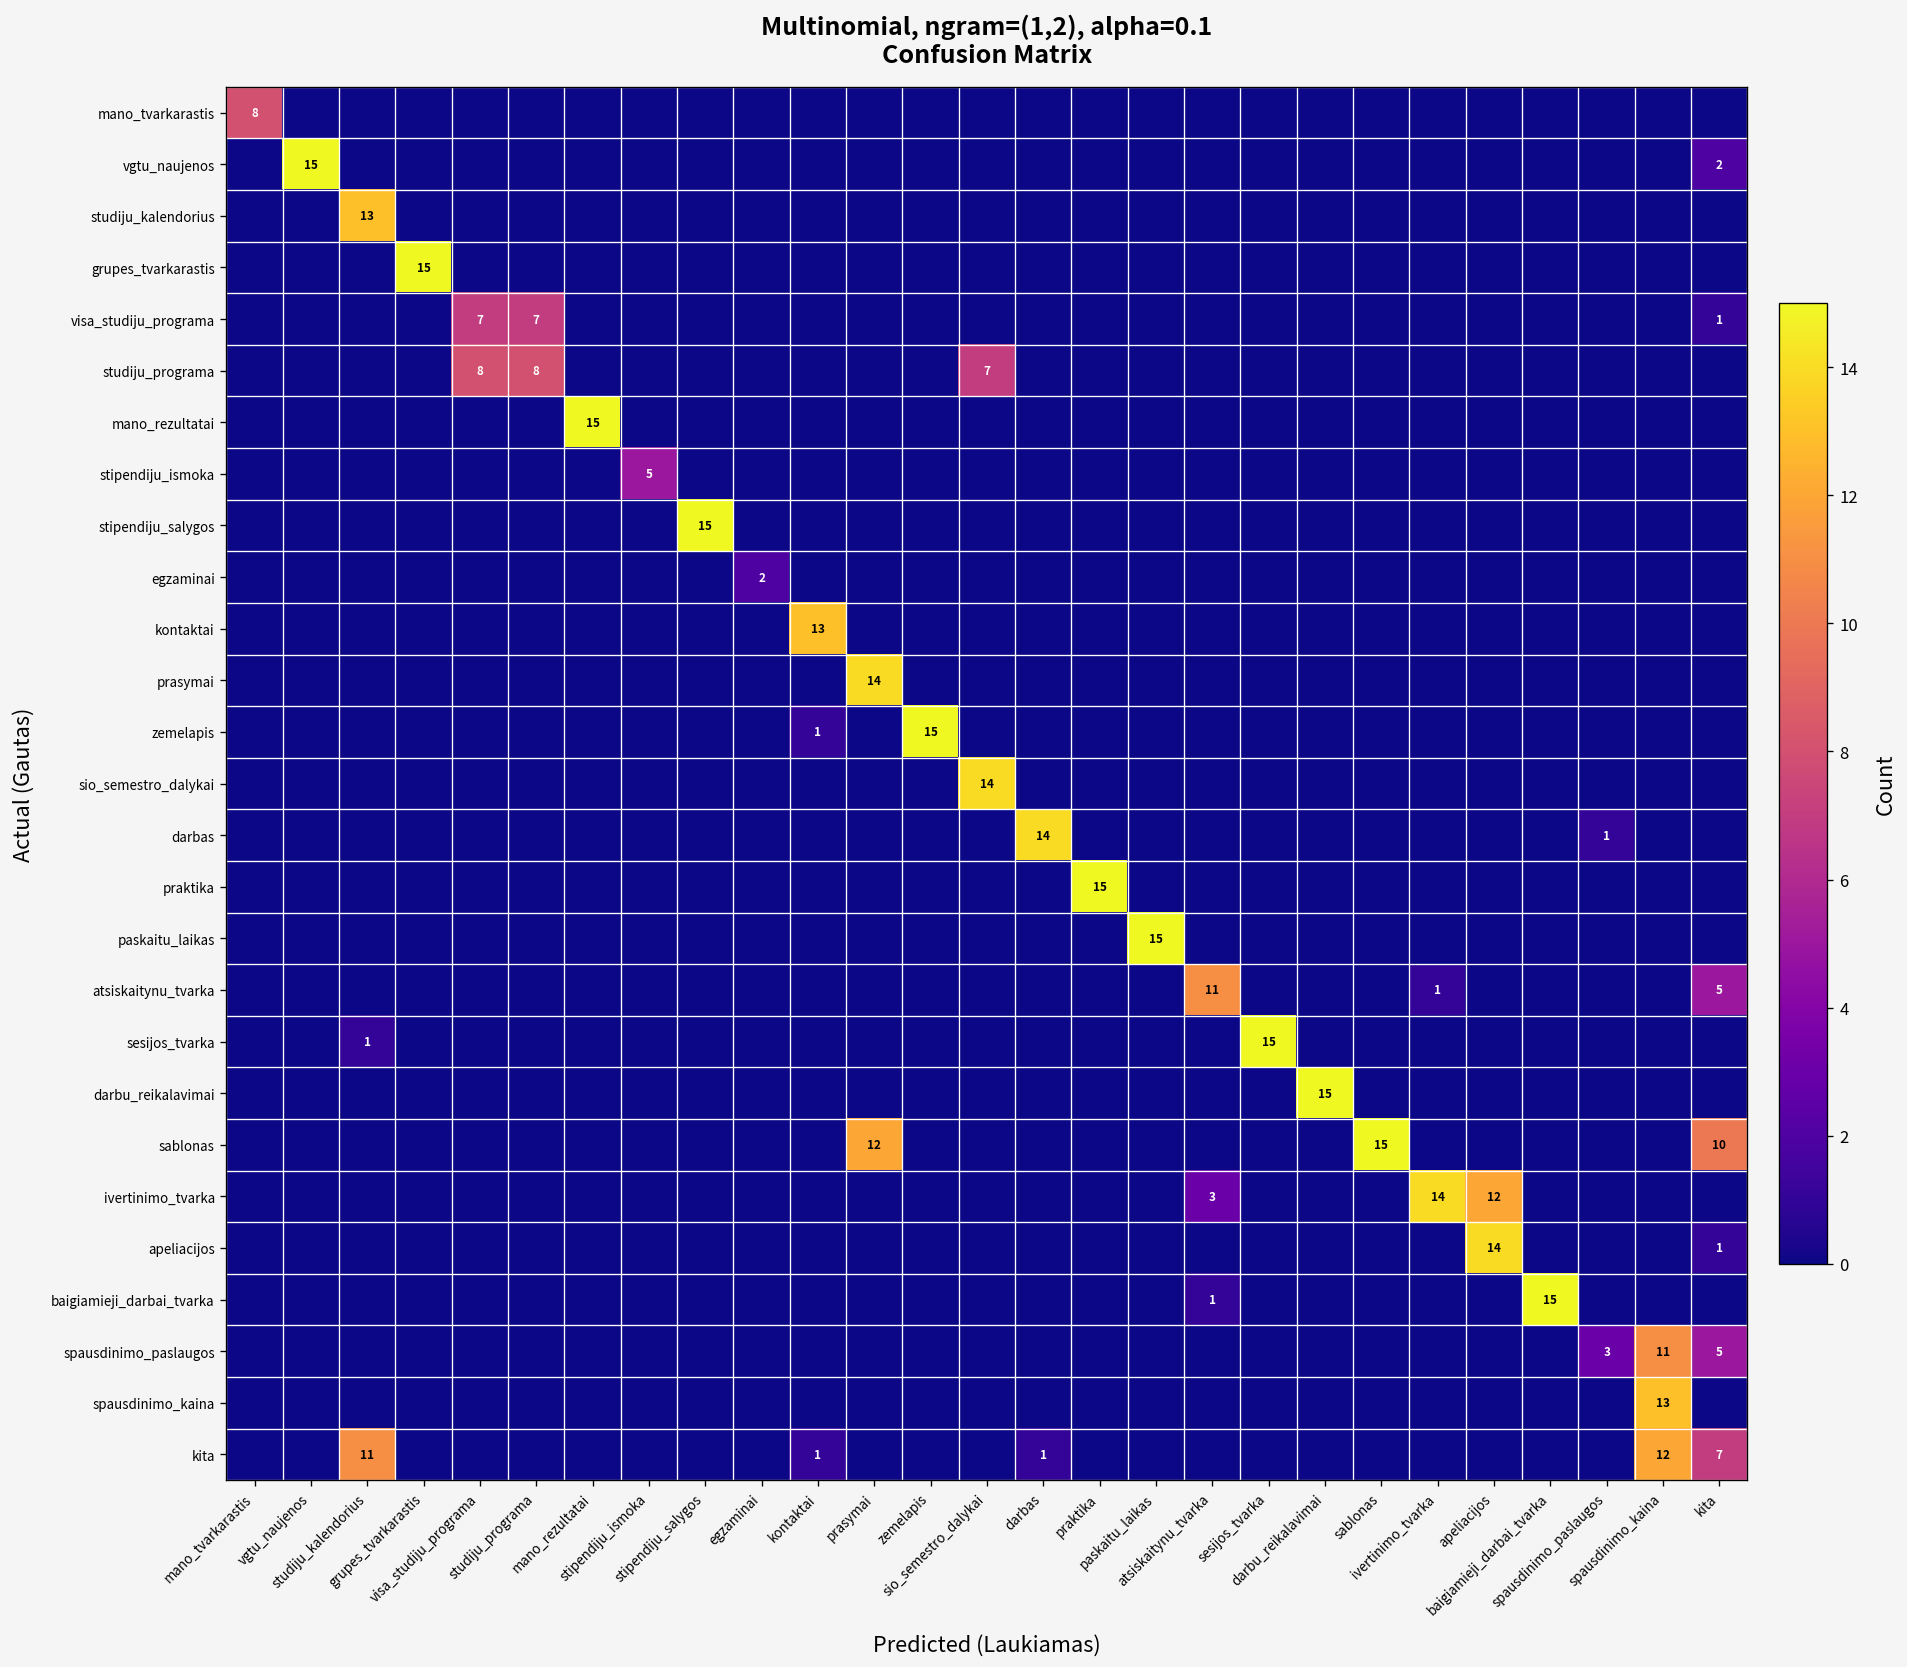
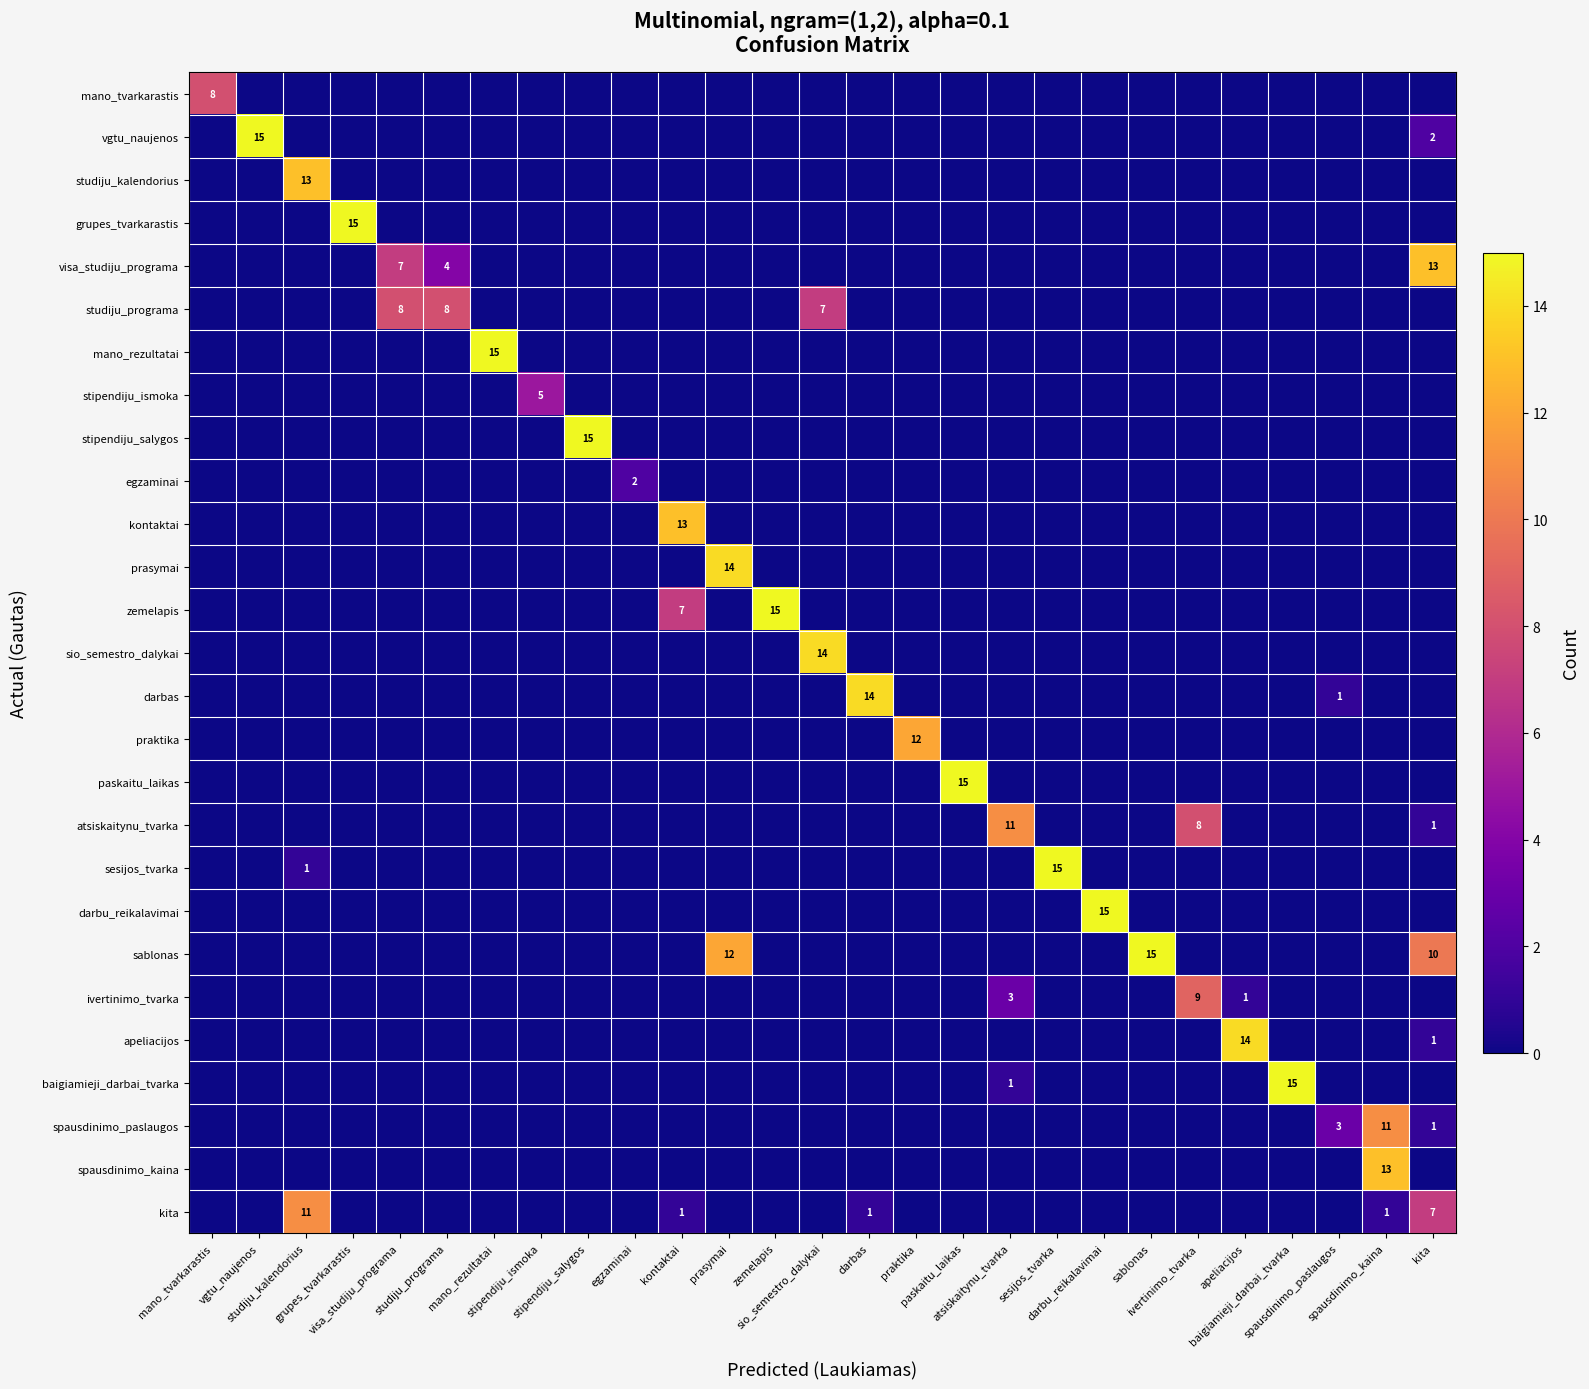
  {
    "mano_tvarkarastis": {
      "mano_tvarkarastis": 8
    },
    "vgtu_naujenos": {
      "vgtu_naujenos": 15,
      "kita": 2
    },
    "studiju_kalendorius": {
      "studiju_kalendorius": 13
    },
    "grupes_tvarkarastis": {
      "grupes_tvarkarastis": 15
    },
    "visa_studiju_programa": {
      "visa_studiju_programa": 7,
-     "studiju_programa": 7,
-     "kita": 1
+     "studiju_programa": 4,
+     "kita": 13
    },
    "studiju_programa": {
      "visa_studiju_programa": 8,
      "studiju_programa": 8,
      "sio_semestro_dalykai": 7
    },
    "mano_rezultatai": {
      "mano_rezultatai": 15
    },
    "stipendiju_ismoka": {
      "stipendiju_ismoka": 5
    },
    "stipendiju_salygos": {
      "stipendiju_salygos": 15
    },
    "egzaminai": {
      "egzaminai": 2
    },
    "kontaktai": {
      "kontaktai": 13
    },
    "prasymai": {
      "prasymai": 14
    },
    "zemelapis": {
-     "kontaktai": 1,
+     "kontaktai": 7,
      "zemelapis": 15
    },
    "sio_semestro_dalykai": {
      "sio_semestro_dalykai": 14
    },
    "darbas": {
      "darbas": 14,
      "spausdinimo_paslaugos": 1
    },
    "praktika": {
-     "praktika": 15
+     "praktika": 12
    },
    "paskaitu_laikas": {
      "paskaitu_laikas": 15
    },
    "atsiskaitynu_tvarka": {
      "atsiskaitynu_tvarka": 11,
-     "ivertinimo_tvarka": 1,
-     "kita": 5
+     "ivertinimo_tvarka": 8,
+     "kita": 1
    },
    "sesijos_tvarka": {
      "studiju_kalendorius": 1,
      "sesijos_tvarka": 15
    },
    "darbu_reikalavimai": {
      "darbu_reikalavimai": 15
    },
    "sablonas": {
      "prasymai": 12,
      "sablonas": 15,
      "kita": 10
    },
    "ivertinimo_tvarka": {
      "atsiskaitynu_tvarka": 3,
-     "ivertinimo_tvarka": 14,
-     "apeliacijos": 12
+     "ivertinimo_tvarka": 9,
+     "apeliacijos": 1
    },
    "apeliacijos": {
      "apeliacijos": 14,
      "kita": 1
    },
    "baigiamieji_darbai_tvarka": {
      "atsiskaitynu_tvarka": 1,
      "baigiamieji_darbai_tvarka": 15
    },
    "spausdinimo_paslaugos": {
      "spausdinimo_paslaugos": 3,
      "spausdinimo_kaina": 11,
-     "kita": 5
+     "kita": 1
    },
    "spausdinimo_kaina": {
      "spausdinimo_kaina": 13
    },
    "kita": {
      "studiju_kalendorius": 11,
      "kontaktai": 1,
      "darbas": 1,
-     "spausdinimo_kaina": 12,
+     "spausdinimo_kaina": 1,
      "kita": 7
    }
  }
